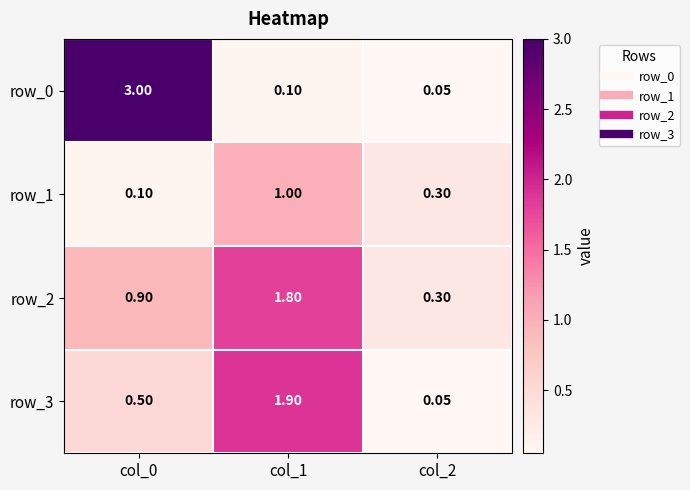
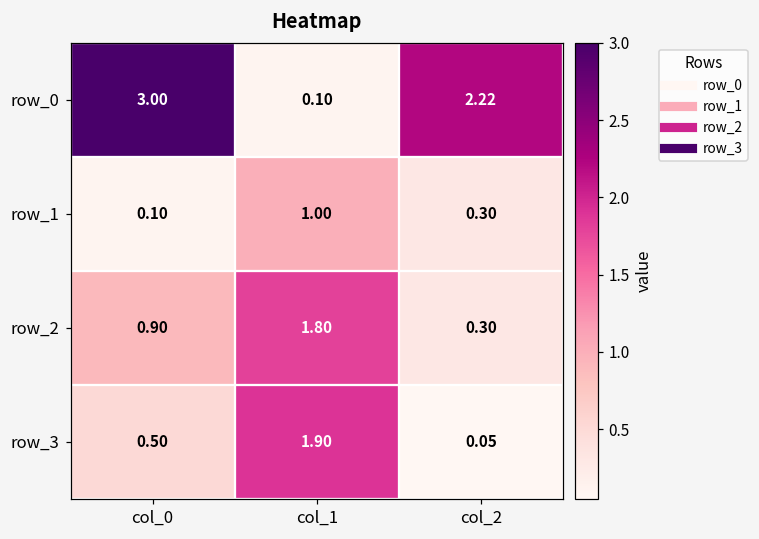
  {
    "row_0": {
      "col_0": 3.00,
      "col_1": 0.10,
-     "col_2": 0.05
+     "col_2": 2.22
    },
    "row_1": {
      "col_0": 0.10,
      "col_1": 1.00,
      "col_2": 0.30
    },
    "row_2": {
      "col_0": 0.90,
      "col_1": 1.80,
      "col_2": 0.30
    },
    "row_3": {
      "col_0": 0.50,
      "col_1": 1.90,
      "col_2": 0.05
    }
  }
